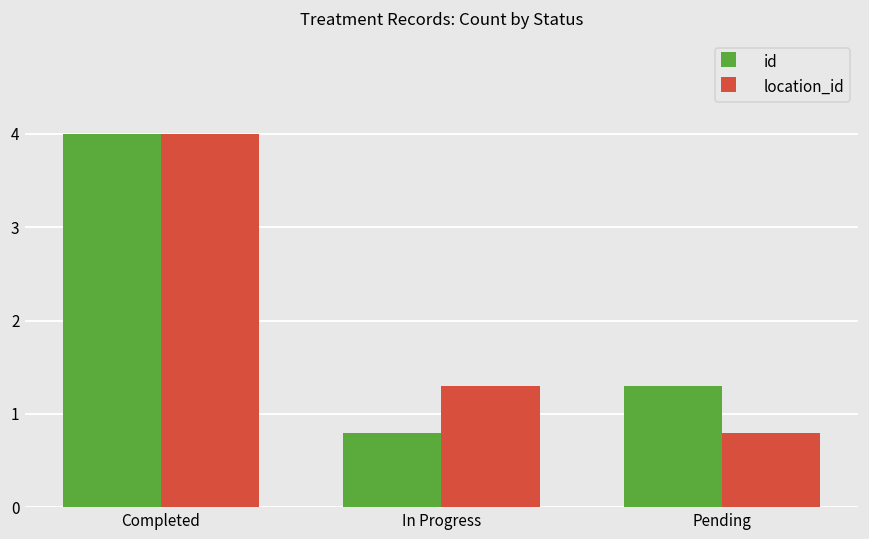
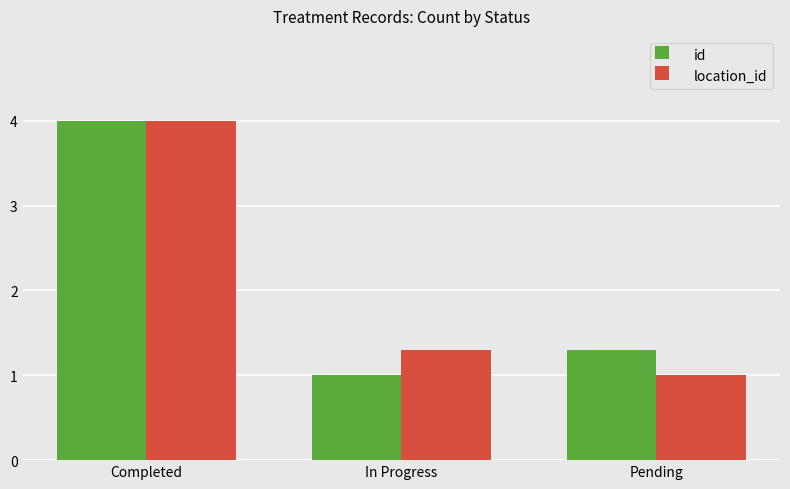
  {
    "id": {
      "Completed": 4.0,
-     "In Progress": 0.8,
+     "In Progress": 1.0,
      "Pending": 1.3
    },
    "location_id": {
      "Completed": 4.0,
      "In Progress": 1.3,
-     "Pending": 0.8
+     "Pending": 1.0
    }
  }
